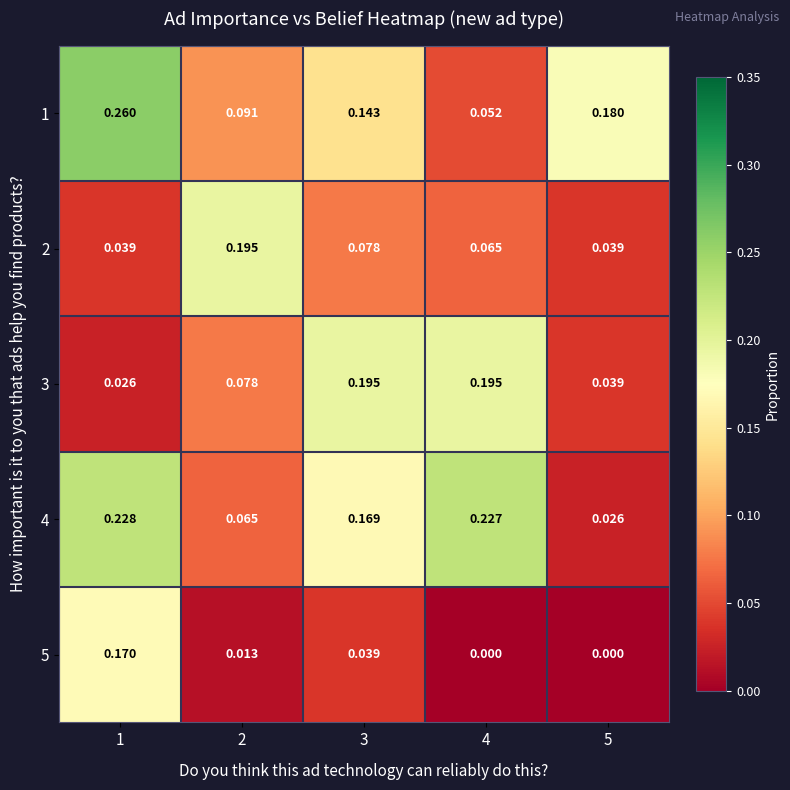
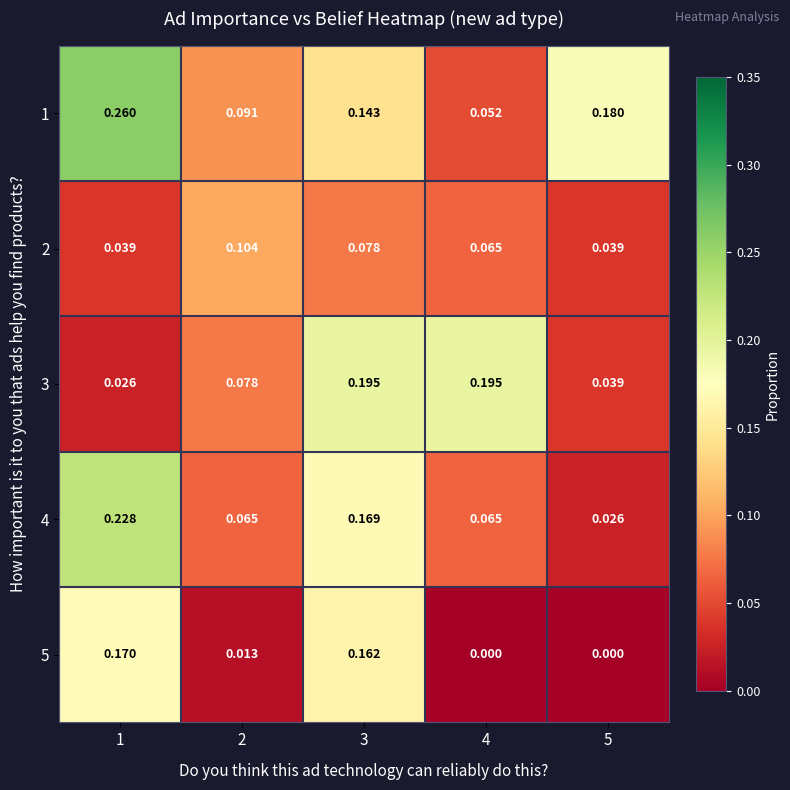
  {
    "1": {
      "1": 0.260,
      "2": 0.091,
      "3": 0.143,
      "4": 0.052,
      "5": 0.180
    },
    "2": {
      "1": 0.039,
-     "2": 0.195,
+     "2": 0.104,
      "3": 0.078,
      "4": 0.065,
      "5": 0.039
    },
    "3": {
      "1": 0.026,
      "2": 0.078,
      "3": 0.195,
      "4": 0.195,
      "5": 0.039
    },
    "4": {
      "1": 0.228,
      "2": 0.065,
      "3": 0.169,
-     "4": 0.227,
+     "4": 0.065,
      "5": 0.026
    },
    "5": {
      "1": 0.170,
      "2": 0.013,
-     "3": 0.039,
+     "3": 0.162,
      "4": 0.000,
      "5": 0.000
    }
  }
